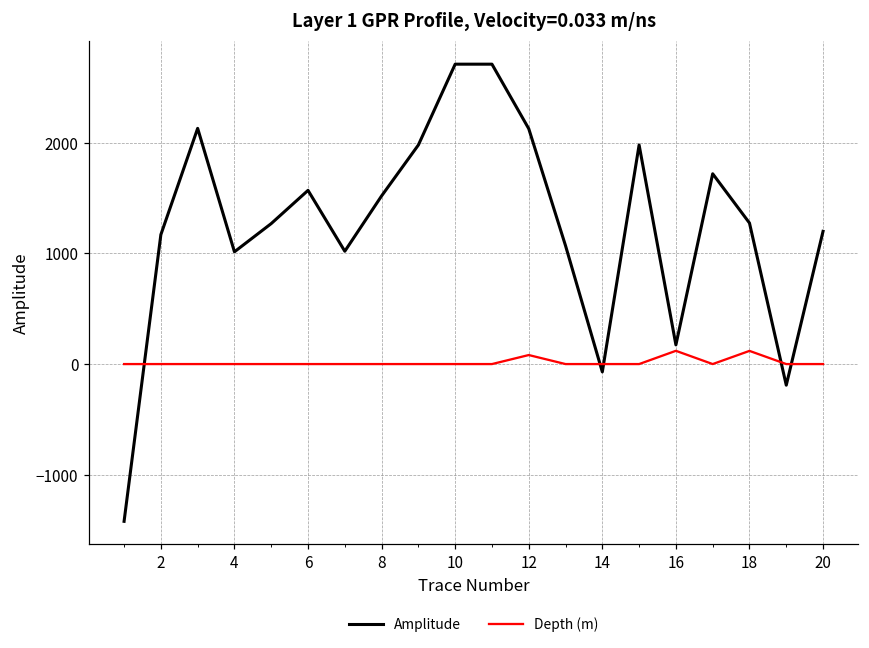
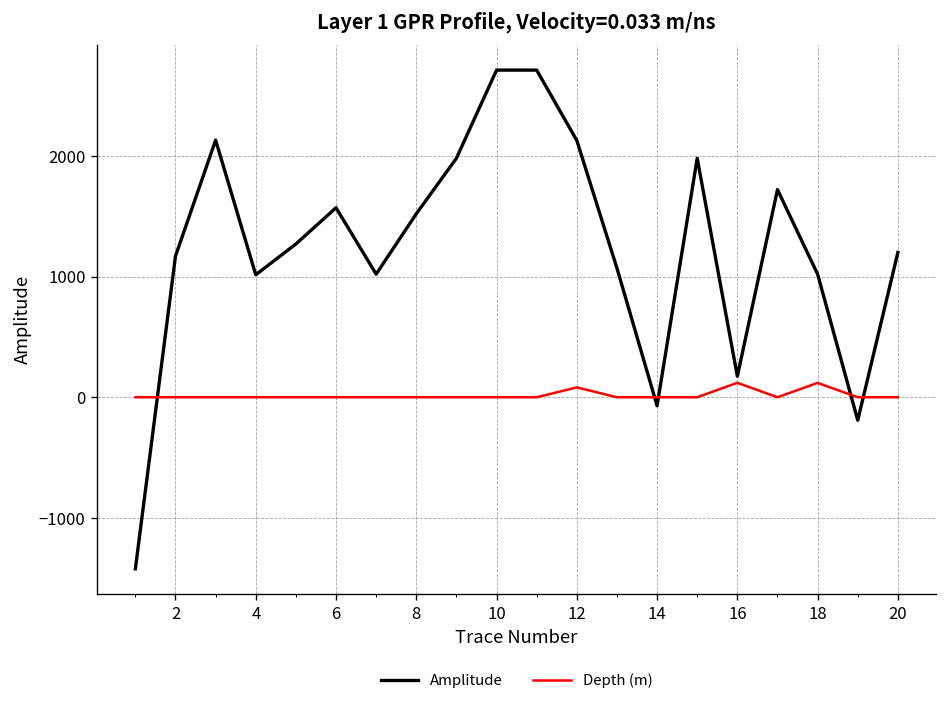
  {
    "Amplitude": {
      "2": 1170,
      "4": 1020,
      "6": 1570,
      "8": 1520,
      "10": 2710,
      "12": 2130,
      "14": -70,
      "16": 170,
-     "18": 1280,
+     "18": 1020,
      "20": 1200
    },
    "Depth (m)": {
      "2": 0,
      "4": 0,
      "6": 0,
      "8": 0,
      "10": 0,
      "12": 80,
      "14": 0,
      "16": 120,
      "18": 120,
      "20": 0
    }
  }
